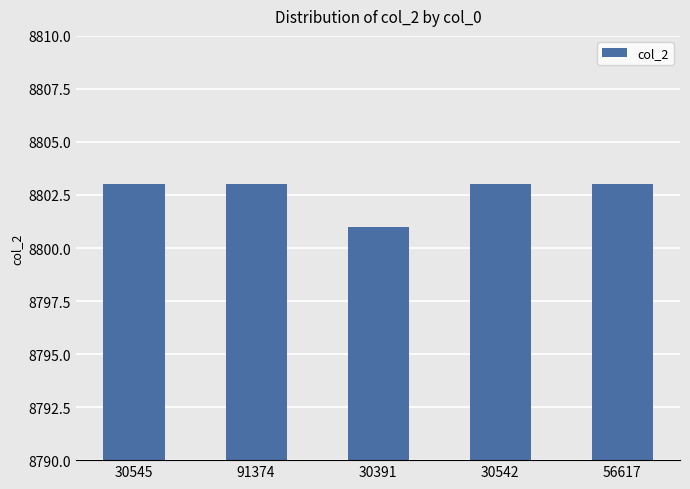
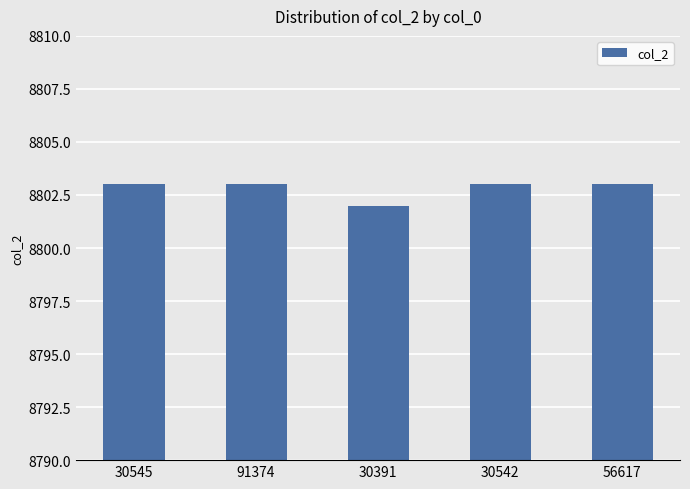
  {
    "30545": 8803,
    "91374": 8803,
-   "30391": 8801,
+   "30391": 8802,
    "30542": 8803,
    "56617": 8803
  }
